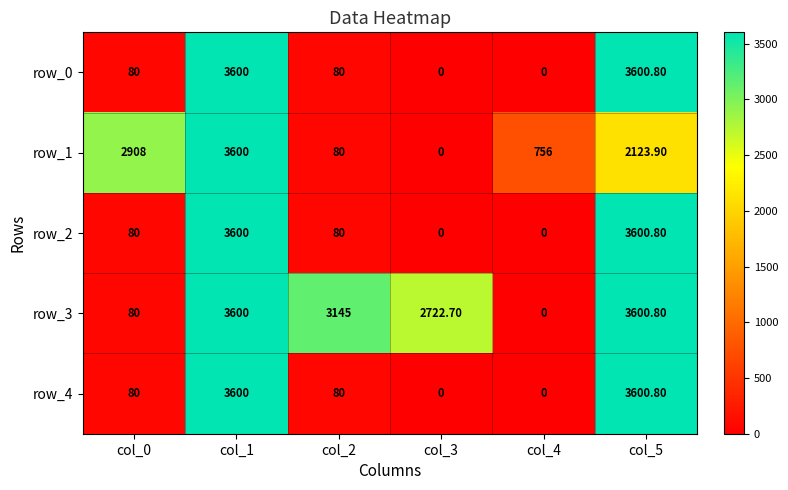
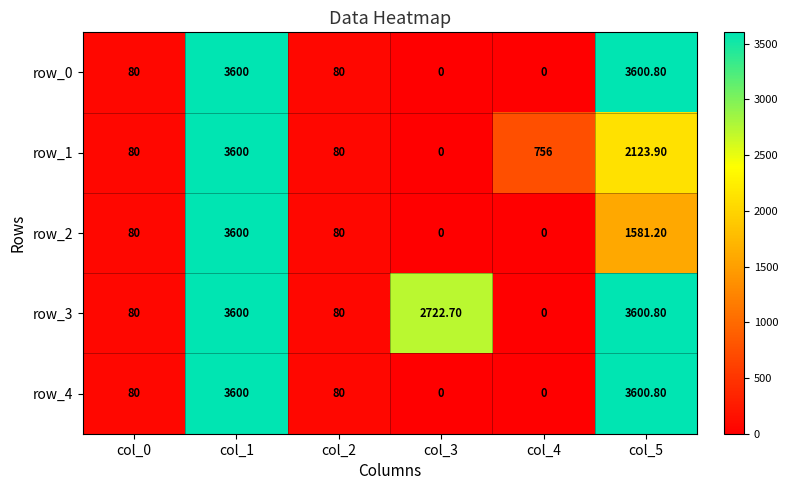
  {
    "row_0": {
      "col_0": 80,
      "col_1": 3600,
      "col_2": 80,
      "col_3": 0,
      "col_4": 0,
      "col_5": 3600.80
    },
    "row_1": {
-     "col_0": 2908,
+     "col_0": 80,
      "col_1": 3600,
      "col_2": 80,
      "col_3": 0,
      "col_4": 756,
      "col_5": 2123.90
    },
    "row_2": {
      "col_0": 80,
      "col_1": 3600,
      "col_2": 80,
      "col_3": 0,
      "col_4": 0,
-     "col_5": 3600.80
+     "col_5": 1581.20
    },
    "row_3": {
      "col_0": 80,
      "col_1": 3600,
-     "col_2": 3145,
+     "col_2": 80,
      "col_3": 2722.70,
      "col_4": 0,
      "col_5": 3600.80
    },
    "row_4": {
      "col_0": 80,
      "col_1": 3600,
      "col_2": 80,
      "col_3": 0,
      "col_4": 0,
      "col_5": 3600.80
    }
  }
